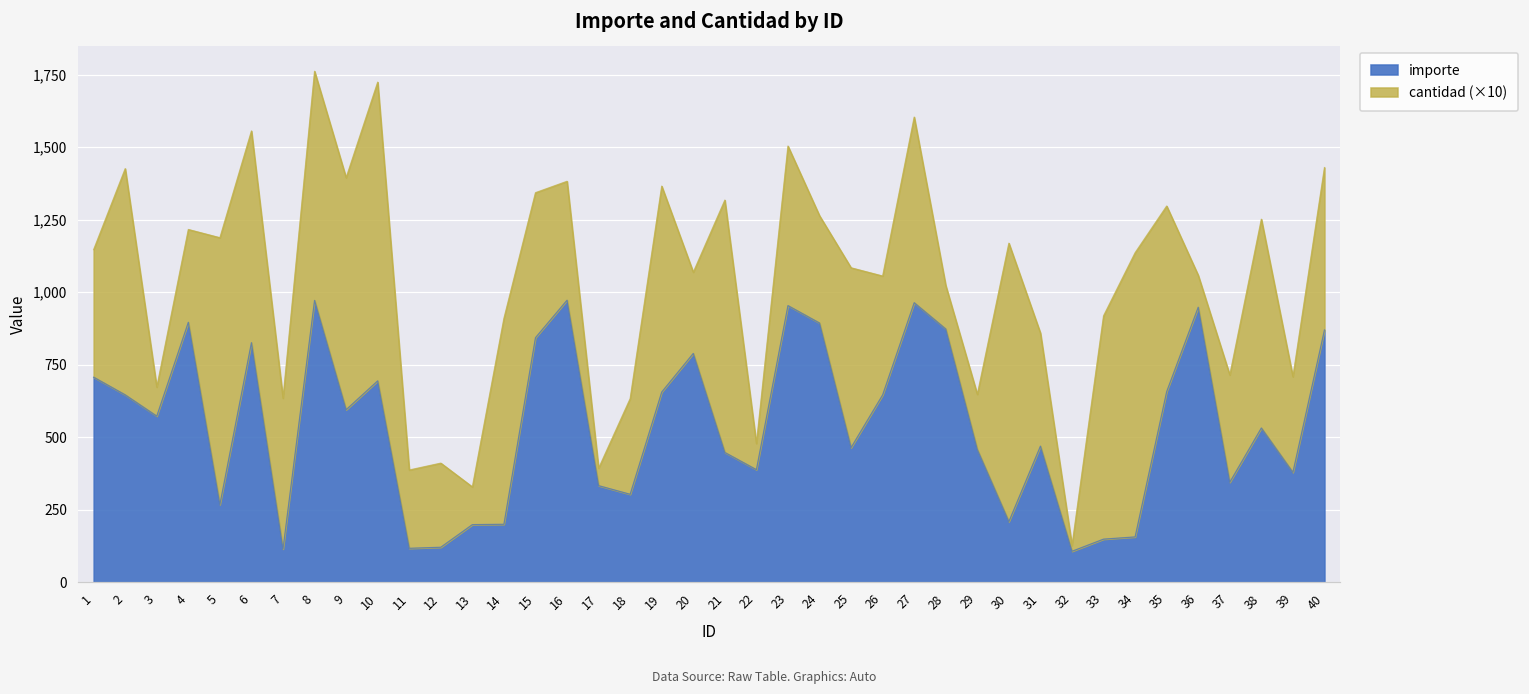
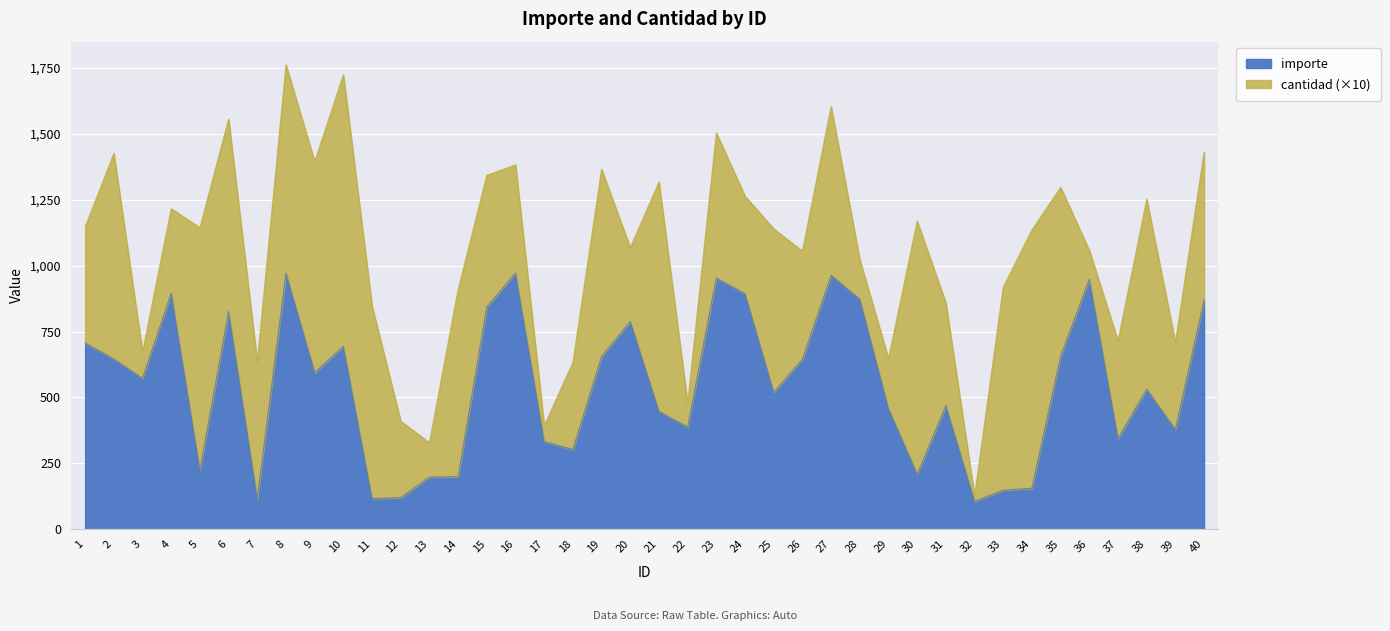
  {
    "importe": {
      "1": "710",
      "2": "650",
      "3": "570",
      "4": "900",
-     "5": "270",
+     "5": "220",
      "6": "830",
      "7": "110",
      "8": "970",
      "9": "590",
      "10": "690",
      "11": "120",
      "12": "120",
      "13": "200",
      "14": "200",
      "15": "840",
      "16": "970",
      "17": "330",
      "18": "300",
      "19": "660",
      "20": "790",
      "21": "450",
      "22": "390",
      "23": "950",
      "24": "890",
-     "25": "460",
+     "25": "520",
      "26": "650",
      "27": "960",
      "28": "870",
      "29": "460",
      "30": "210",
      "31": "470",
      "32": "110",
      "33": "150",
      "34": "160",
      "35": "660",
      "36": "950",
      "37": "340",
      "38": "530",
      "39": "380",
      "40": "870"
    },
    "cantidad (×10)": {
      "1": "440",
      "2": "780",
      "3": "100",
      "4": "320",
      "5": "920",
      "6": "730",
      "7": "520",
      "8": "790",
      "9": "800",
      "10": "1,030",
-     "11": "270",
+     "11": "730",
      "12": "290",
      "13": "130",
      "14": "710",
      "15": "500",
      "16": "410",
      "17": "60",
      "18": "330",
      "19": "710",
      "20": "280",
      "21": "870",
      "22": "90",
      "23": "550",
      "24": "370",
      "25": "620",
      "26": "410",
      "27": "640",
      "28": "150",
      "29": "190",
      "30": "960",
      "31": "390",
      "32": "20",
      "33": "770",
      "34": "980",
      "35": "640",
      "36": "110",
      "37": "370",
      "38": "720",
      "39": "330",
      "40": "560"
    }
  }
